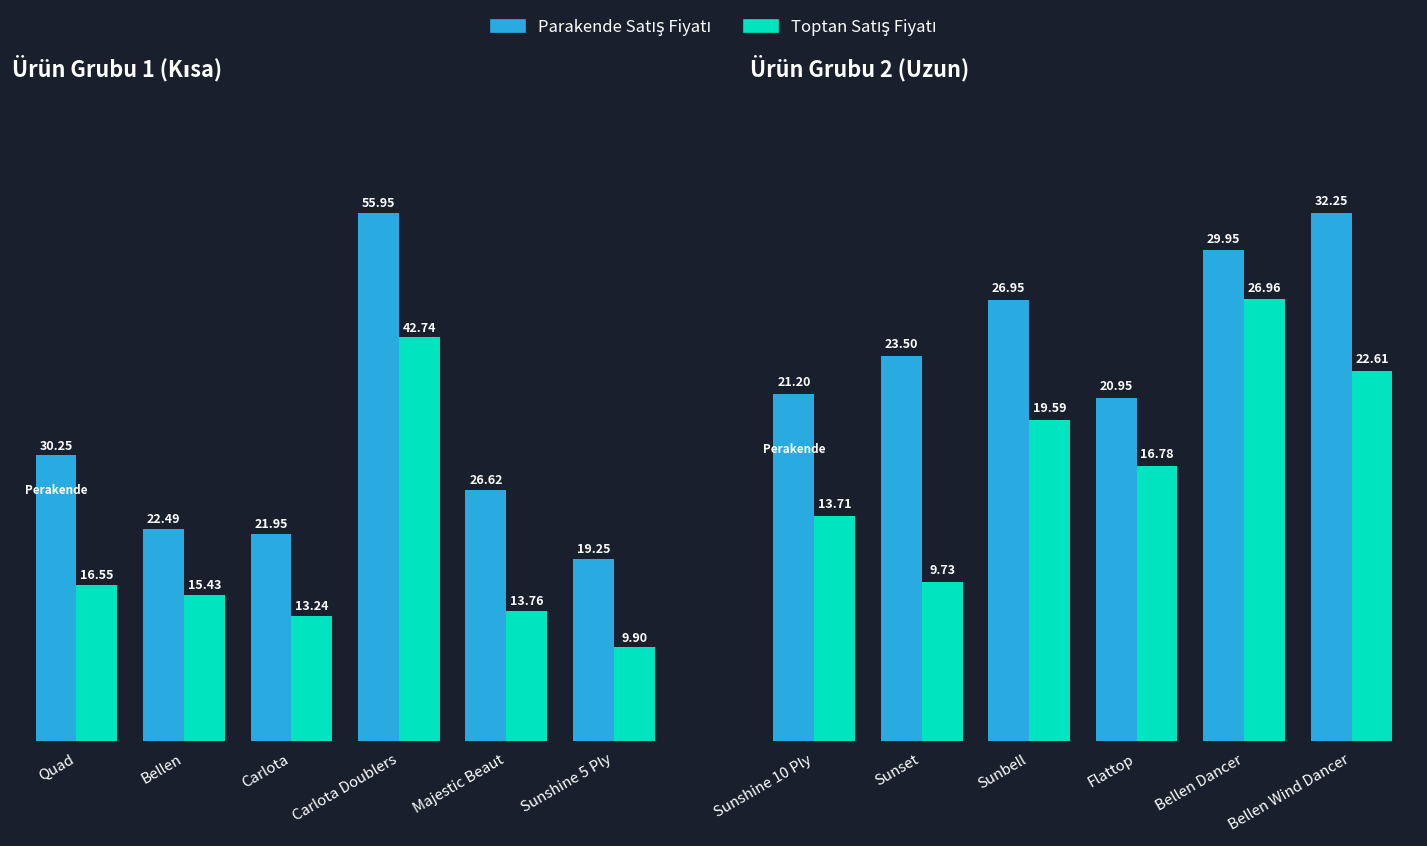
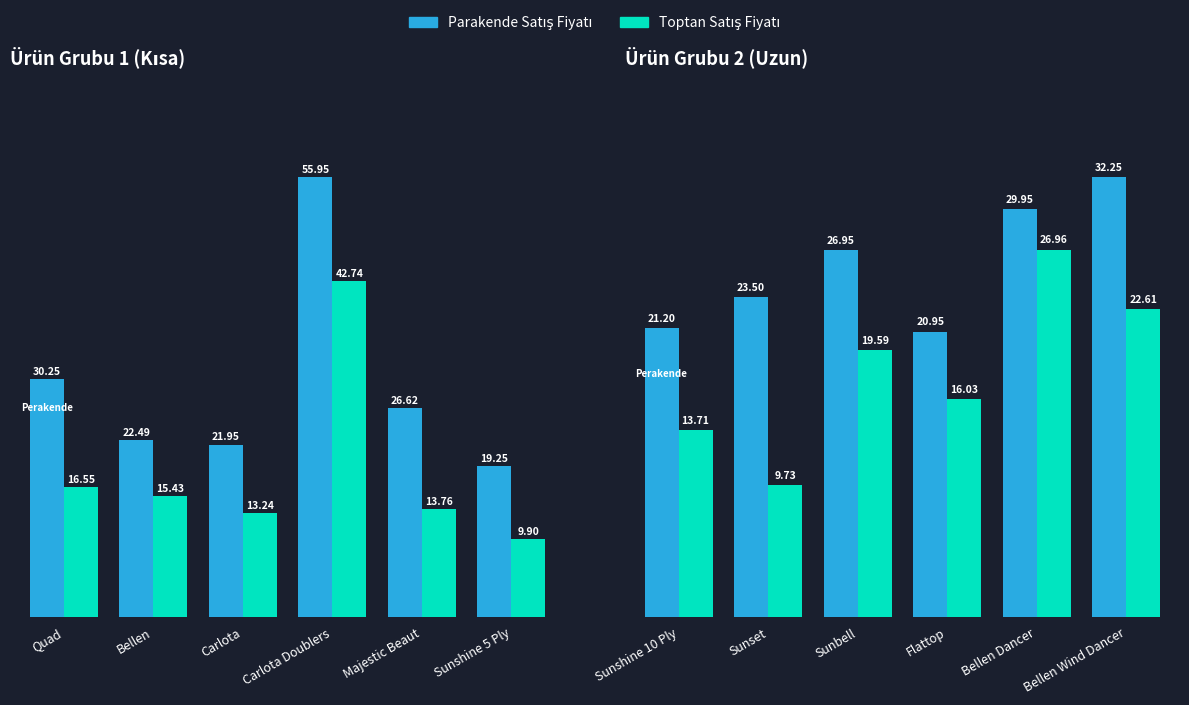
  {
    "Ürün Grubu 1 (Kısa)": {
      "Parakende Satış Fiyatı": {
        "Quad": 30.25,
        "Bellen": 22.49,
        "Carlota": 21.95,
        "Carlota Doublers": 55.95,
        "Majestic Beaut": 26.62,
        "Sunshine 5 Ply": 19.25
      },
      "Toptan Satış Fiyatı": {
        "Quad": 16.55,
        "Bellen": 15.43,
        "Carlota": 13.24,
        "Carlota Doublers": 42.74,
        "Majestic Beaut": 13.76,
        "Sunshine 5 Ply": 9.90
      }
    },
    "Ürün Grubu 2 (Uzun)": {
      "Parakende Satış Fiyatı": {
        "Sunshine 10 Ply": 21.20,
        "Sunset": 23.50,
        "Sunbell": 26.95,
        "Flattop": 20.95,
        "Bellen Dancer": 29.95,
        "Bellen Wind Dancer": 32.25
      },
      "Toptan Satış Fiyatı": {
        "Sunshine 10 Ply": 13.71,
        "Sunset": 9.73,
        "Sunbell": 19.59,
-       "Flattop": 16.78,
+       "Flattop": 16.03,
        "Bellen Dancer": 26.96,
        "Bellen Wind Dancer": 22.61
      }
    }
  }
